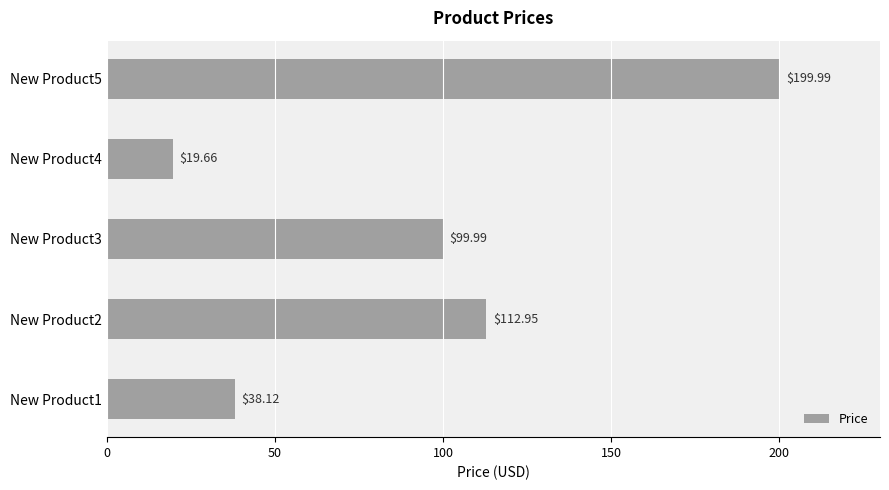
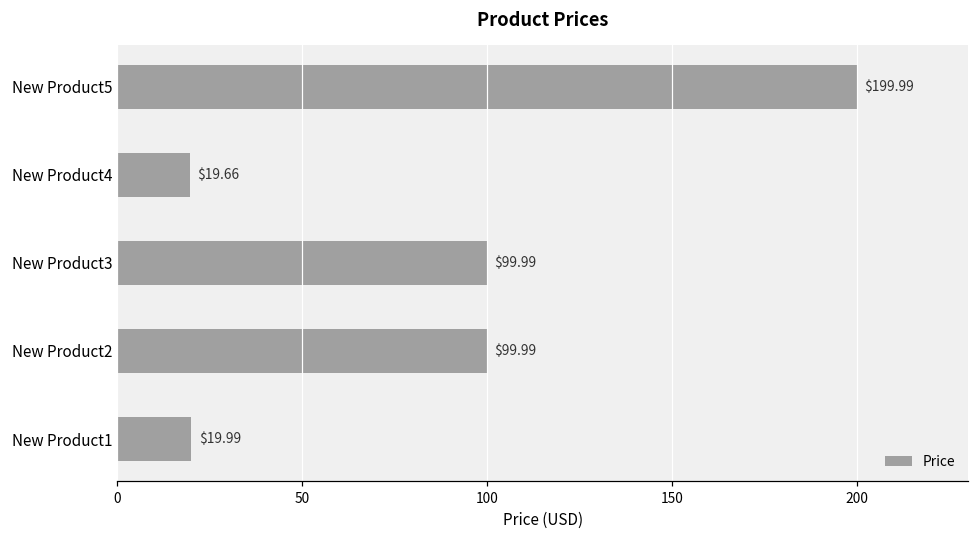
  {
    "New Product5": "$199.99",
    "New Product4": "$19.66",
    "New Product3": "$99.99",
-   "New Product2": "$112.95",
-   "New Product1": "$38.12"
+   "New Product2": "$99.99",
+   "New Product1": "$19.99"
  }
